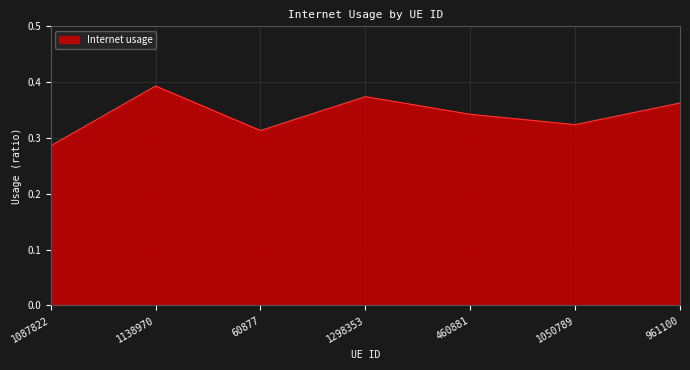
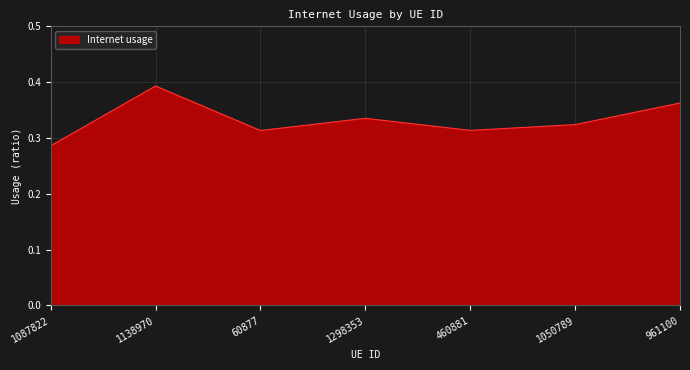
  {
    "1087822": 0.29,
    "1138970": 0.39,
    "60877": 0.31,
-   "1298353": 0.37,
-   "460881": 0.34,
+   "1298353": 0.34,
+   "460881": 0.31,
    "1050789": 0.32,
    "961100": 0.36
  }
